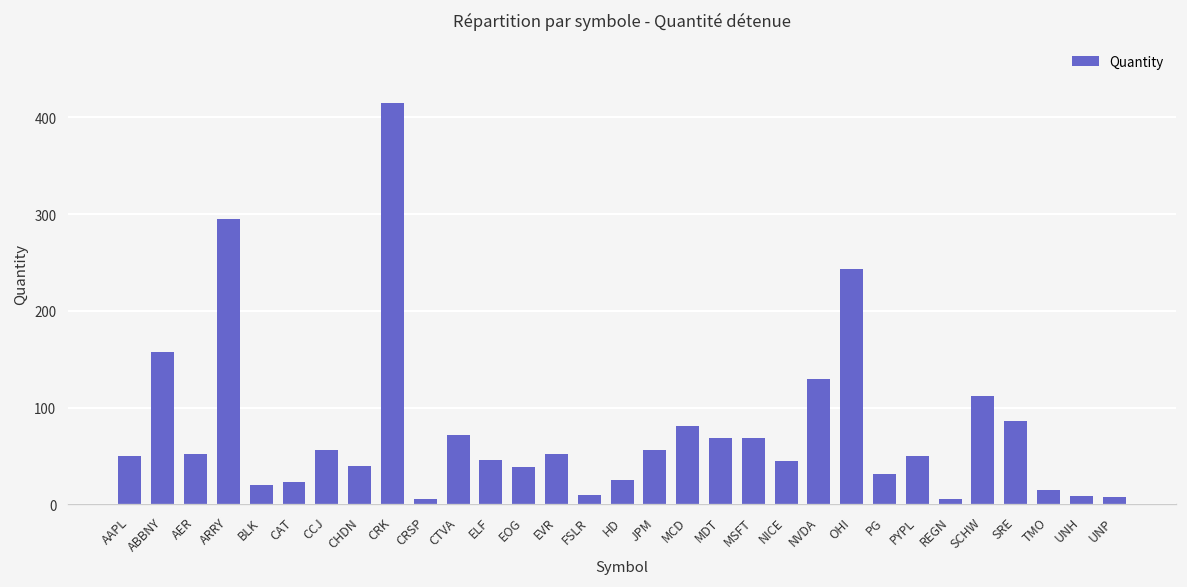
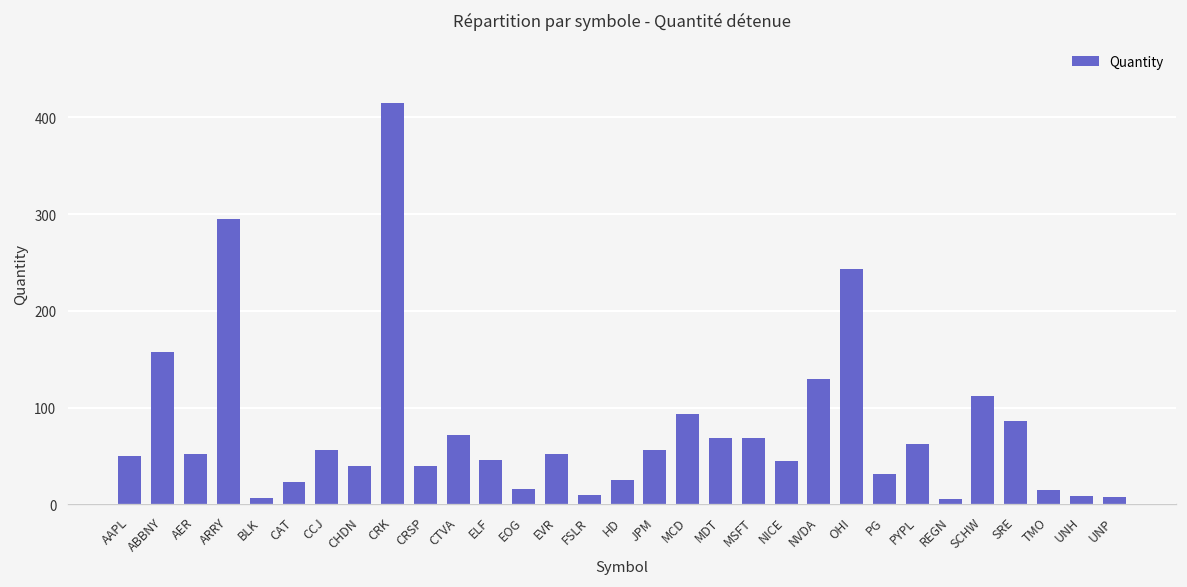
  {
    "AAPL": 50,
    "ABBNY": 160,
    "AER": 50,
    "ARRY": 300,
-   "BLK": 20,
+   "BLK": 10,
    "CAT": 20,
    "CCJ": 60,
    "CHDN": 40,
    "CRK": 420,
-   "CRSP": 10,
+   "CRSP": 40,
    "CTVA": 70,
    "ELF": 50,
-   "EOG": 40,
+   "EOG": 20,
    "EVR": 50,
    "FSLR": 10,
    "HD": 30,
    "JPM": 60,
-   "MCD": 80,
+   "MCD": 90,
    "MDT": 70,
    "MSFT": 70,
    "NICE": 50,
    "NVDA": 130,
    "OHI": 240,
    "PG": 30,
-   "PYPL": 50,
+   "PYPL": 60,
    "REGN": 10,
    "SCHW": 110,
    "SRE": 90,
    "TMO": 20,
    "UNH": 10,
    "UNP": 10
  }
